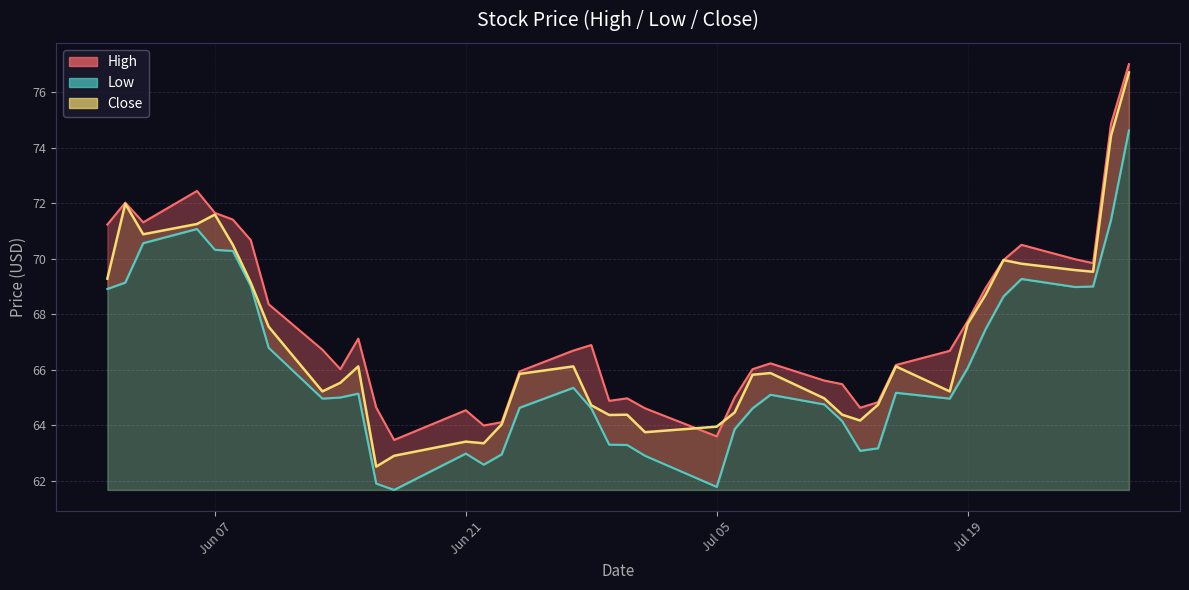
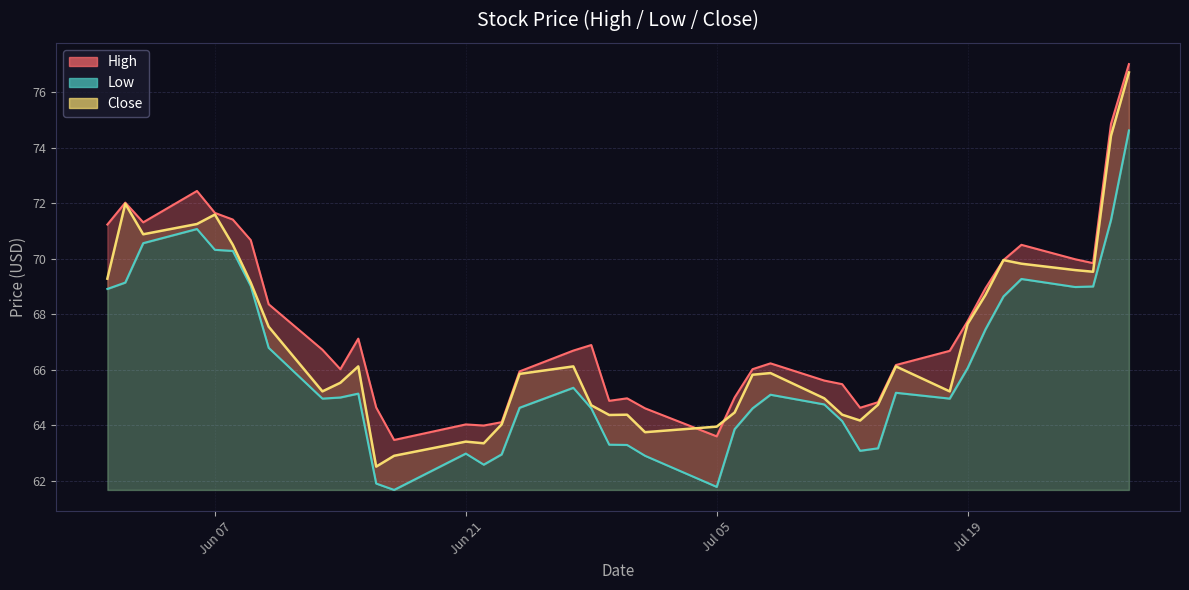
  {
    "High": {
-     "Jun 21": 64.5,
+     "Jun 21": 64.0,
      "Jul 05": 63.6,
      "Jul 19": 67.8
    }
  }
